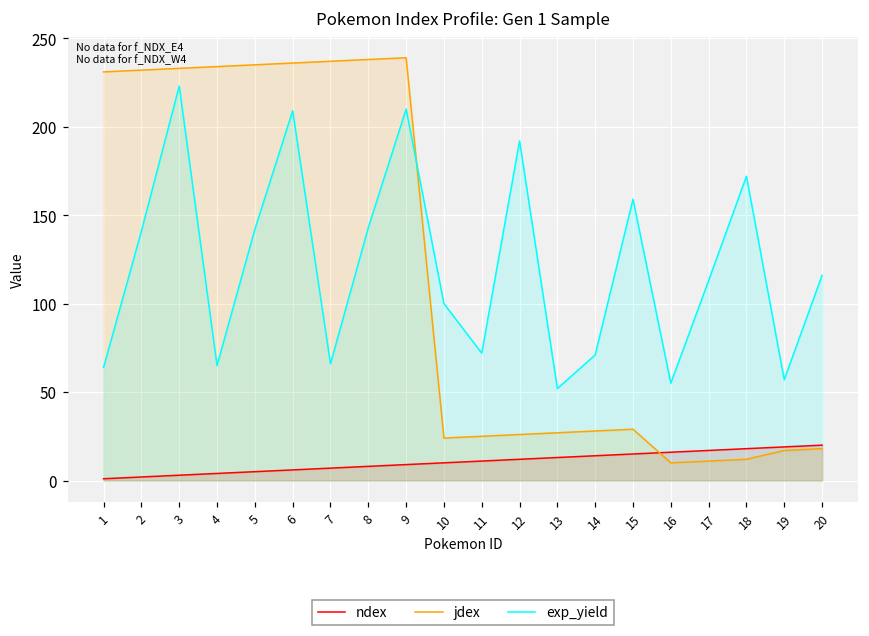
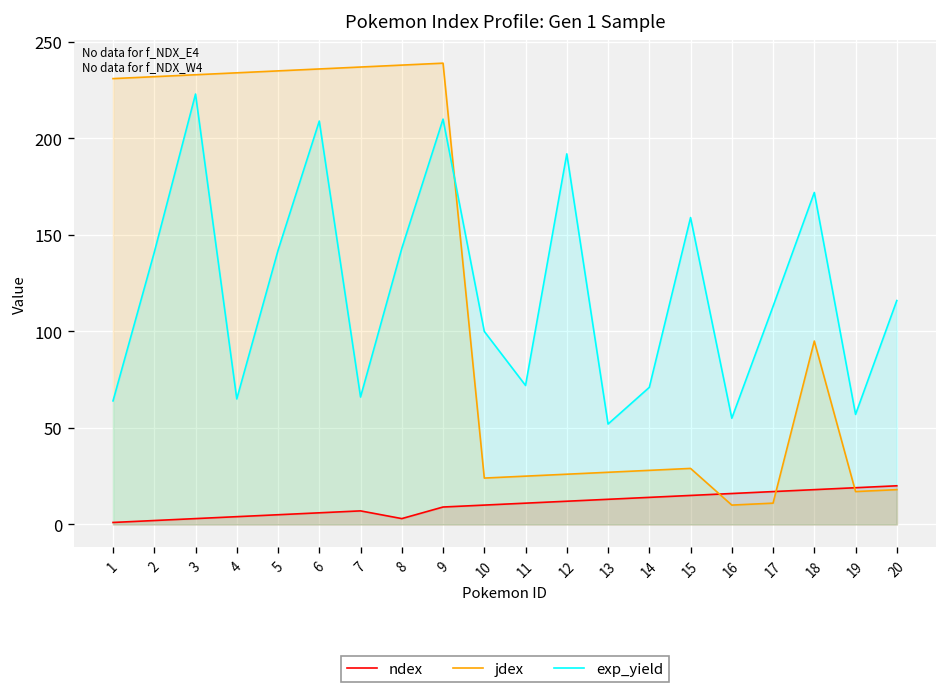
  {
    "ndex": {
      "1": 1,
      "2": 2,
      "3": 3,
      "4": 4,
      "5": 5,
      "6": 6,
      "7": 7,
-     "8": 8,
+     "8": 3,
      "9": 9,
      "10": 10,
      "11": 11,
      "12": 12,
      "13": 13,
      "14": 14,
      "15": 15,
      "16": 16,
      "17": 17,
      "18": 18,
      "19": 19,
      "20": 20
    },
    "jdex": {
      "1": 231,
      "2": 232,
      "3": 233,
      "4": 234,
      "5": 235,
      "6": 236,
      "7": 237,
      "8": 238,
      "9": 239,
      "10": 24,
      "11": 25,
      "12": 26,
      "13": 27,
      "14": 28,
      "15": 29,
      "16": 10,
      "17": 11,
-     "18": 12,
+     "18": 95,
      "19": 17,
      "20": 18
    },
    "exp_yield": {
      "1": 64,
      "2": 141,
      "3": 223,
      "4": 65,
      "5": 142,
      "6": 209,
      "7": 66,
      "8": 143,
      "9": 210,
      "10": 100,
      "11": 72,
      "12": 192,
      "13": 52,
      "14": 71,
      "15": 159,
      "16": 55,
      "17": 113,
      "18": 172,
      "19": 57,
      "20": 116
    }
  }
